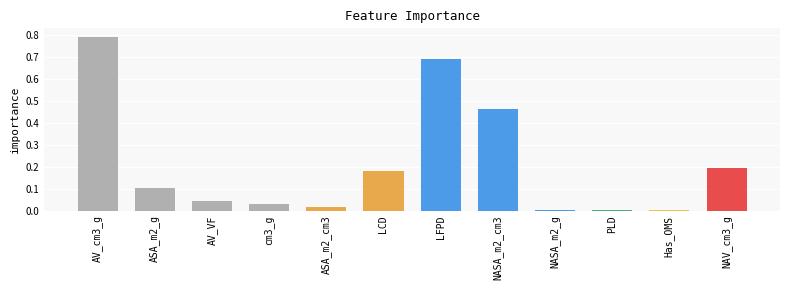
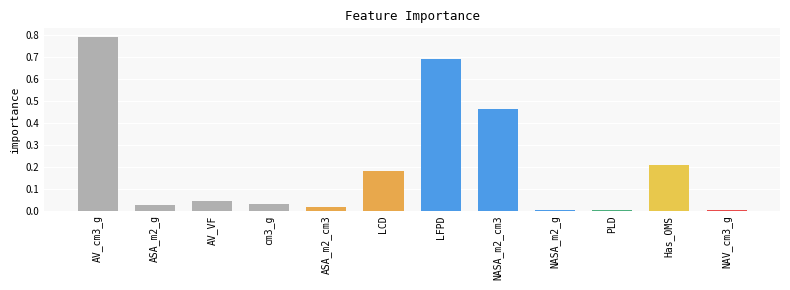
  {
    "AV_cm3_g": 0.79,
-   "ASA_m2_g": 0.10,
+   "ASA_m2_g": 0.02,
    "AV_VF": 0.04,
    "cm3_g": 0.03,
    "ASA_m2_cm3": 0.02,
    "LCD": 0.18,
    "LFPD": 0.69,
    "NASA_m2_cm3": 0.46,
-   "Has_OMS": 0.00,
-   "NAV_cm3_g": 0.20
+   "Has_OMS": 0.21,
+   "NAV_cm3_g": 0.00
  }
